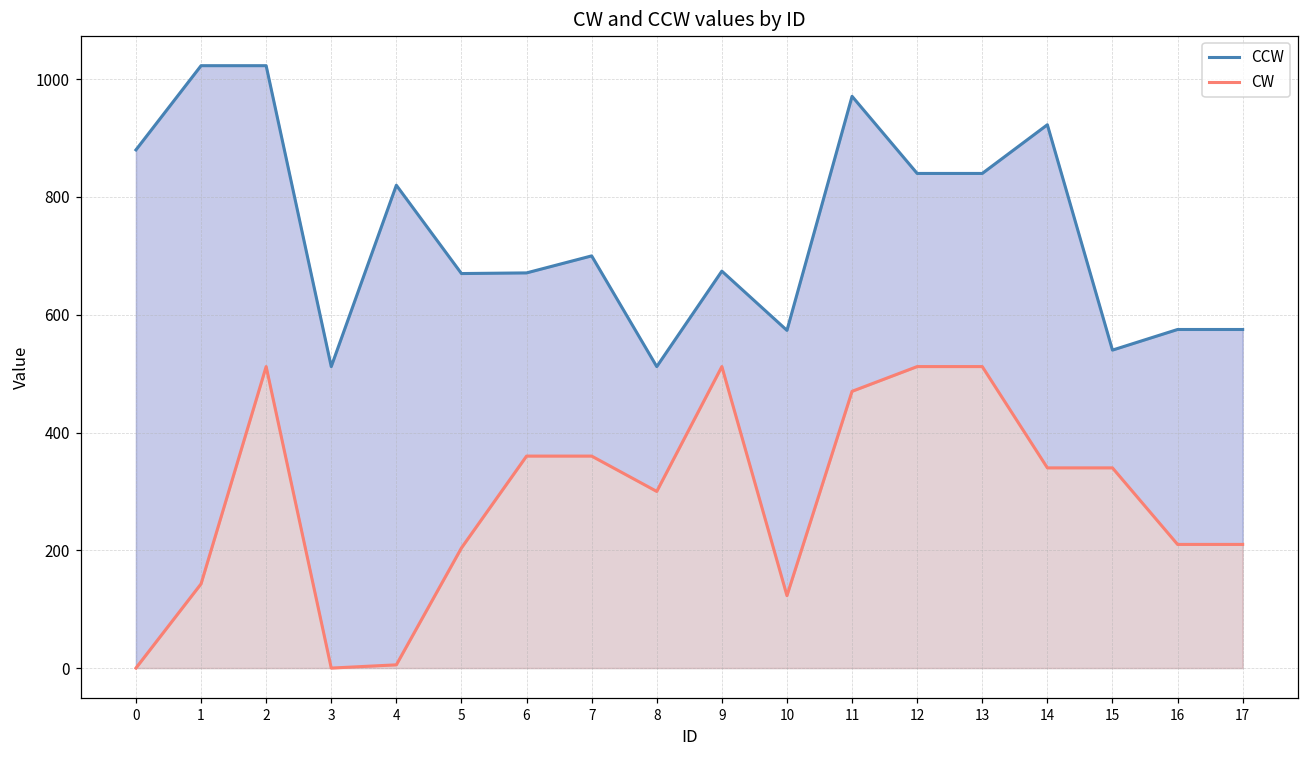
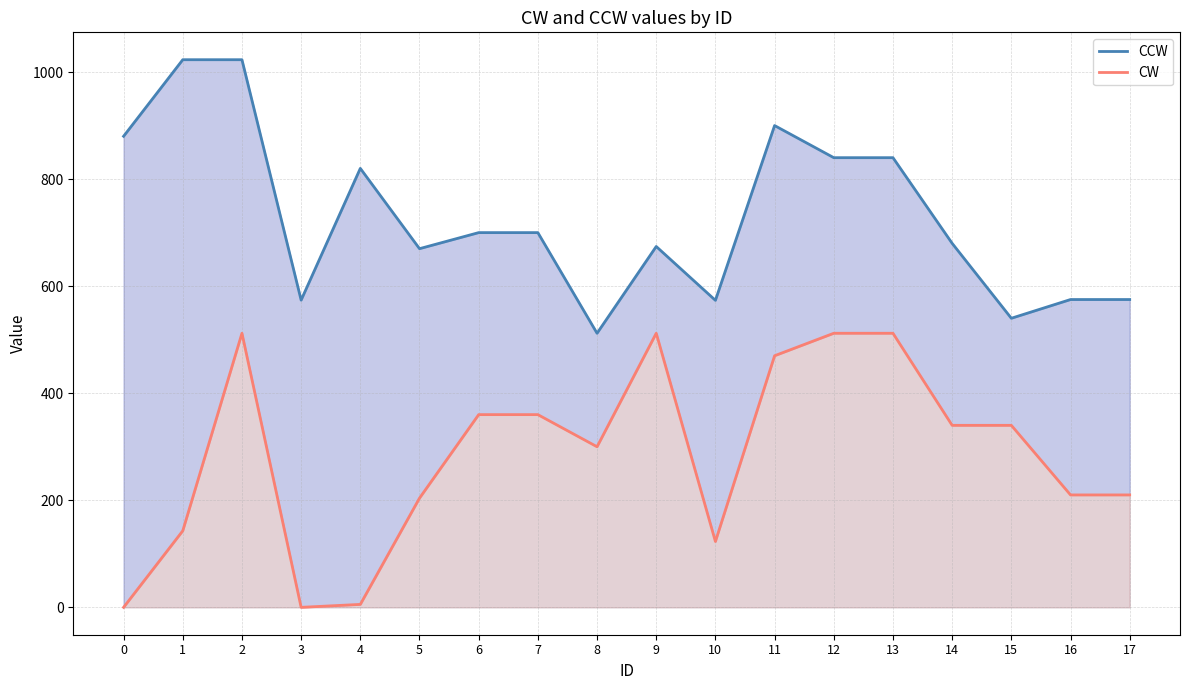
  {
    "CCW": {
      "0": 880,
      "1": 1020,
      "2": 1020,
-     "3": 510,
+     "3": 570,
      "4": 820,
      "5": 670,
-     "6": 670,
+     "6": 700,
      "7": 700,
      "8": 510,
      "9": 670,
      "10": 570,
-     "11": 970,
+     "11": 900,
      "12": 840,
      "13": 840,
-     "14": 920,
+     "14": 680,
      "15": 540,
      "16": 580,
      "17": 580
    },
    "CW": {
      "0": 0,
      "1": 140,
      "2": 510,
      "3": 0,
      "4": 10,
      "5": 200,
      "6": 360,
      "7": 360,
      "8": 300,
      "9": 510,
      "10": 120,
      "11": 470,
      "12": 510,
      "13": 510,
      "14": 340,
      "15": 340,
      "16": 210,
      "17": 210
    }
  }
